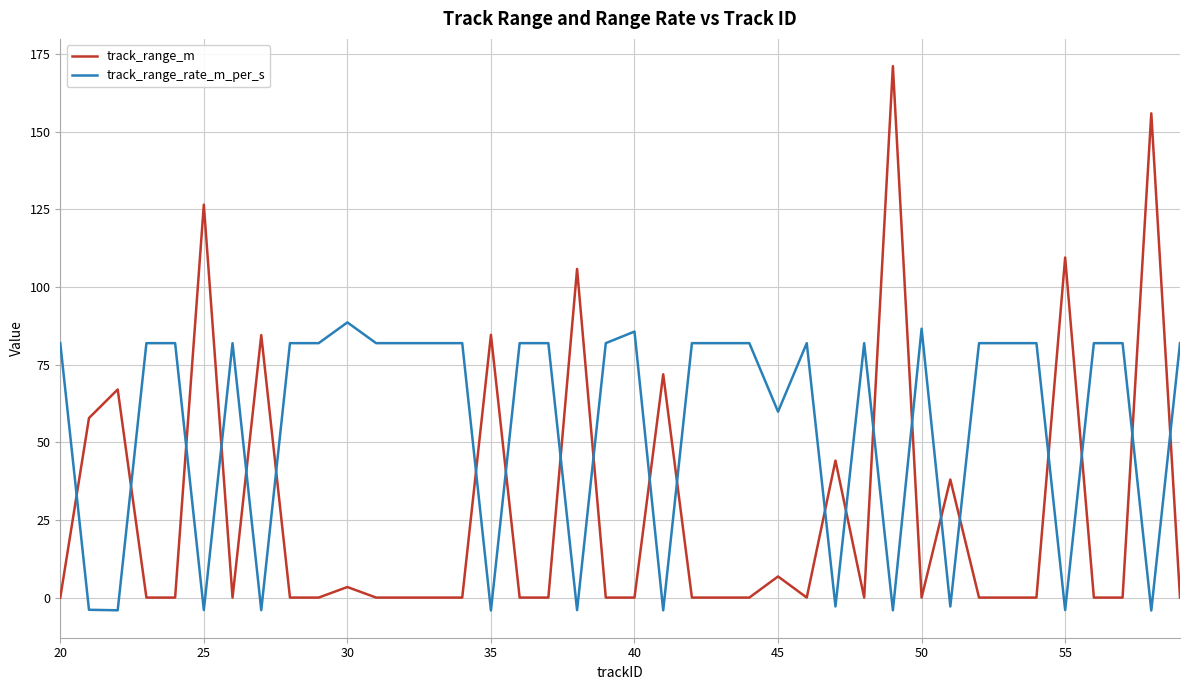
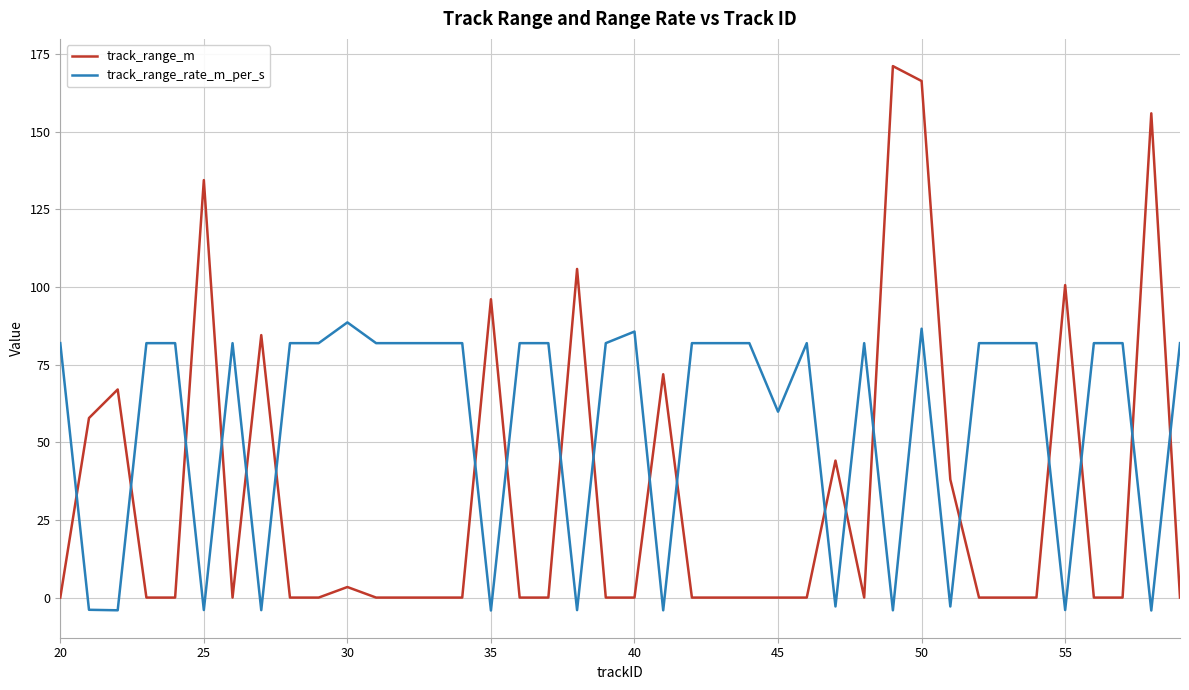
  {
    "track_range_m": {
      "20": 0,
-     "25": 127,
+     "25": 134,
      "30": 3,
-     "35": 85,
+     "35": 96,
      "40": 0,
-     "45": 7,
-     "50": 0,
-     "55": 109
+     "45": 0,
+     "50": 166,
+     "55": 101
    },
    "track_range_rate_m_per_s": {
      "20": 82,
      "25": -4,
      "30": 89,
      "35": -4,
      "40": 86,
      "45": 60,
      "50": 87,
      "55": -4
    }
  }
